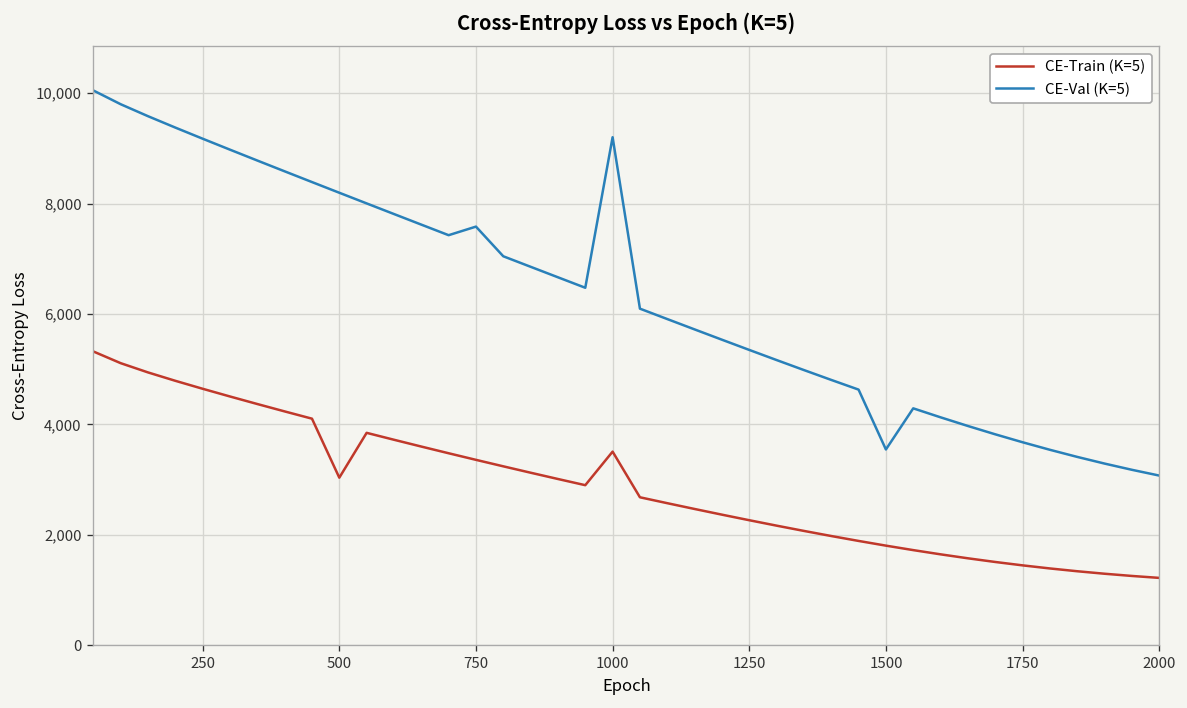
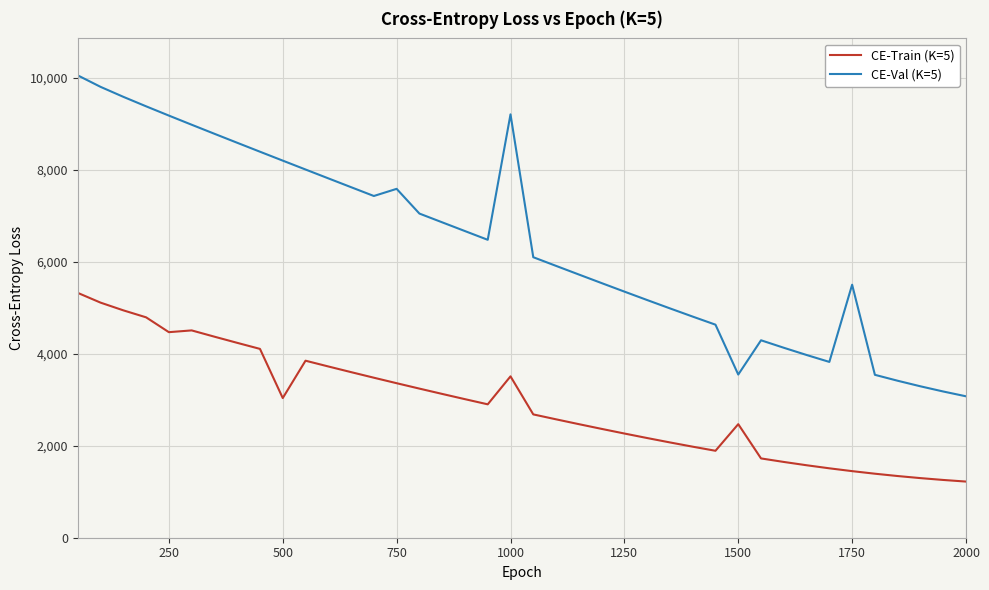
  {
    "CE-Train (K=5)": {
-     "250": "4,600",
+     "250": "4,500",
      "500": "3,000",
      "750": "3,400",
      "1000": "3,500",
      "1250": "2,300",
-     "1500": "1,800",
+     "1500": "2,500",
      "1750": "1,400",
      "2000": "1,200"
    },
    "CE-Val (K=5)": {
      "250": "9,200",
      "500": "8,200",
      "750": "7,600",
      "1000": "9,200",
      "1250": "5,300",
      "1500": "3,500",
-     "1750": "3,700",
+     "1750": "5,500",
      "2000": "3,100"
    }
  }
